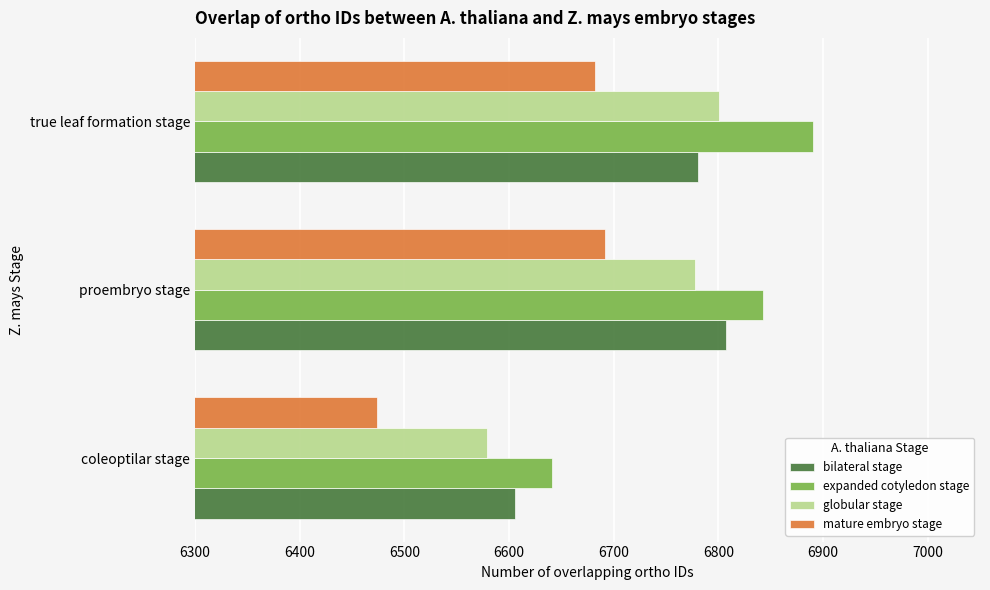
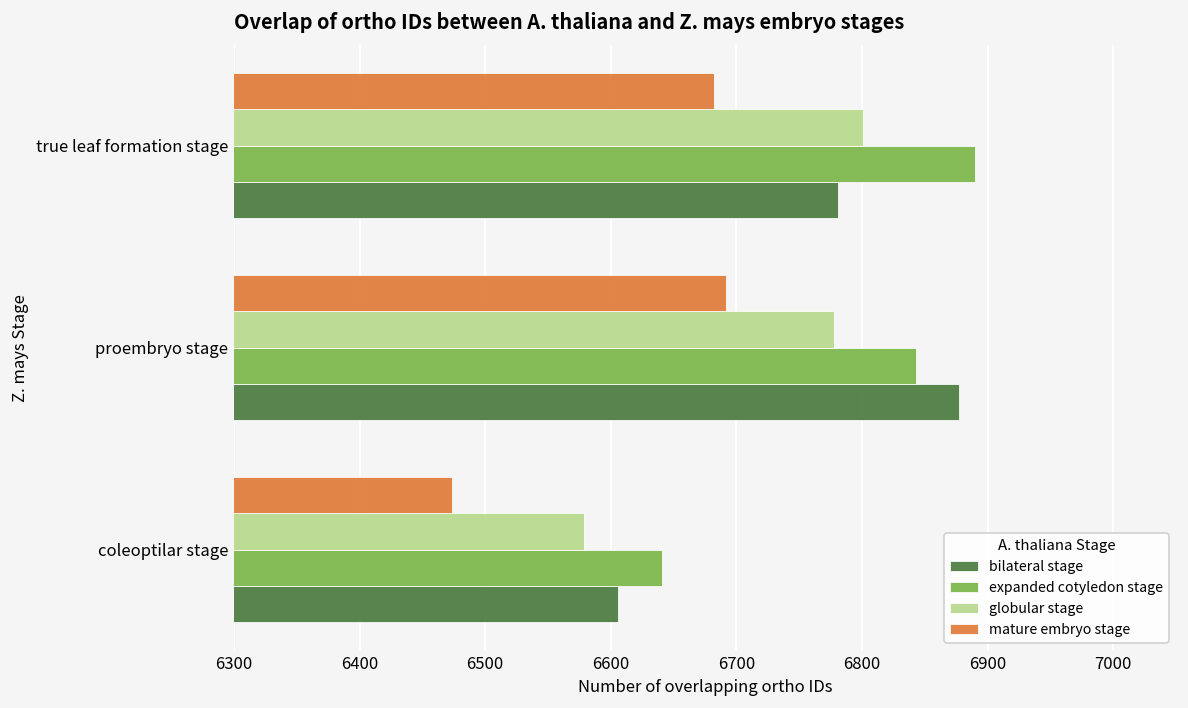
  {
    "bilateral stage": {
      "true leaf formation stage": 6781,
-     "proembryo stage": 6807,
+     "proembryo stage": 6877,
      "coleoptilar stage": 6606
    },
    "expanded cotyledon stage": {
      "true leaf formation stage": 6890,
      "proembryo stage": 6843,
      "coleoptilar stage": 6641
    },
    "globular stage": {
      "true leaf formation stage": 6801,
      "proembryo stage": 6778,
      "coleoptilar stage": 6579
    },
    "mature embryo stage": {
      "true leaf formation stage": 6682,
      "proembryo stage": 6692,
      "coleoptilar stage": 6474
    }
  }
